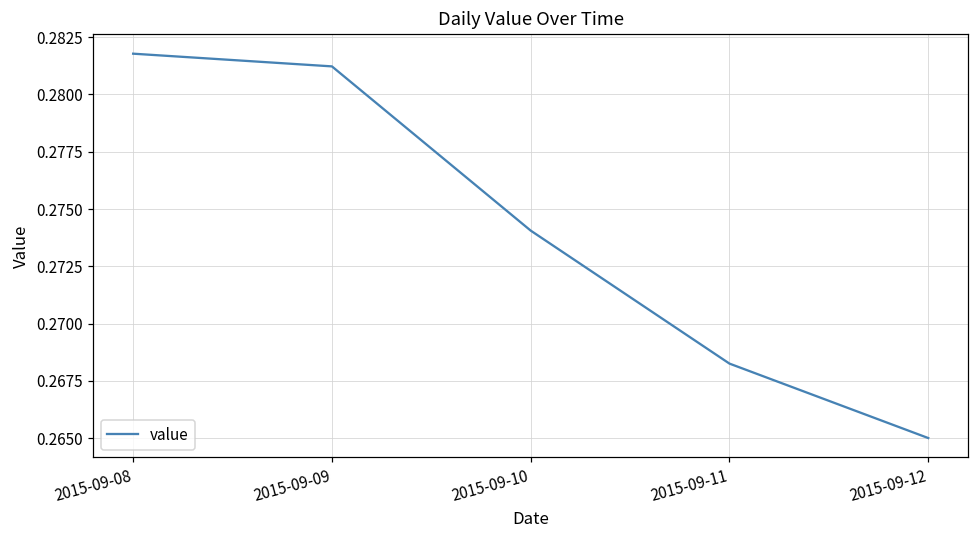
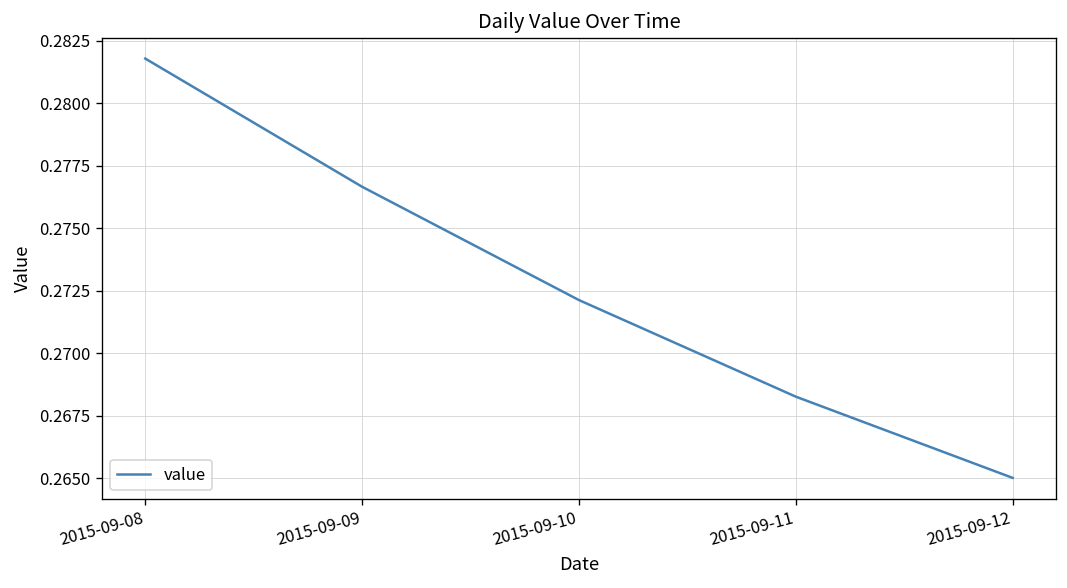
  {
    "2015-09-08": 0.2818,
-   "2015-09-09": 0.2812,
-   "2015-09-10": 0.2741,
+   "2015-09-09": 0.2767,
+   "2015-09-10": 0.2721,
    "2015-09-11": 0.2683,
    "2015-09-12": 0.2650
  }
